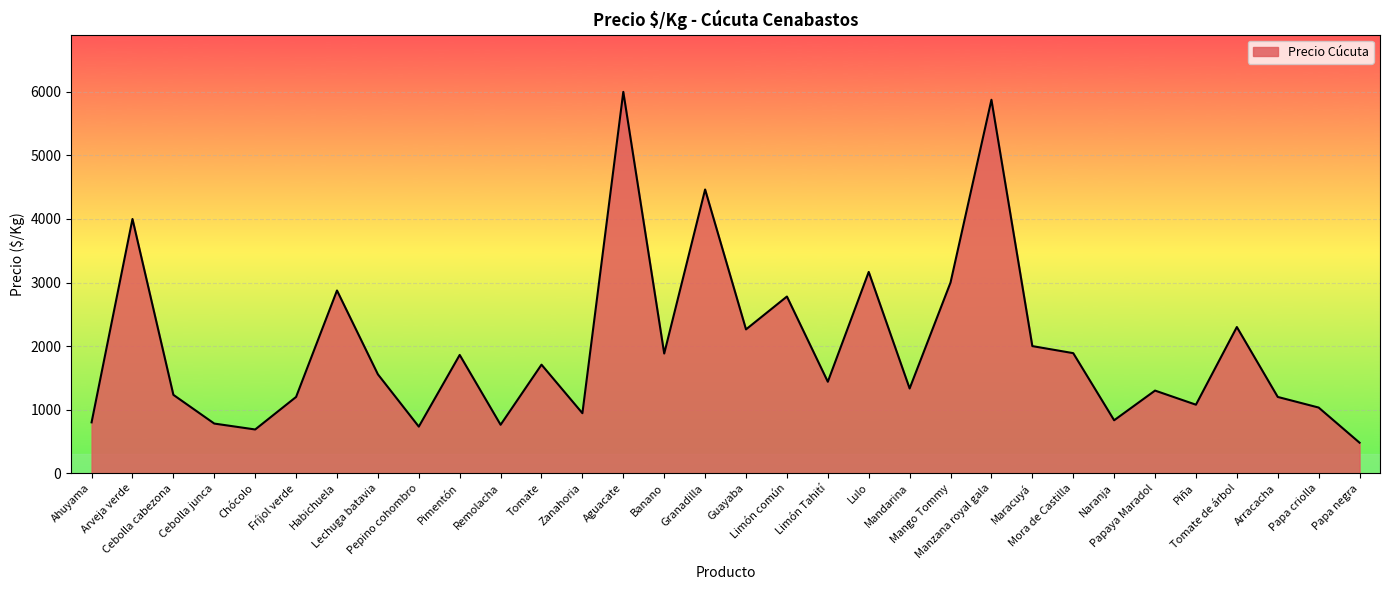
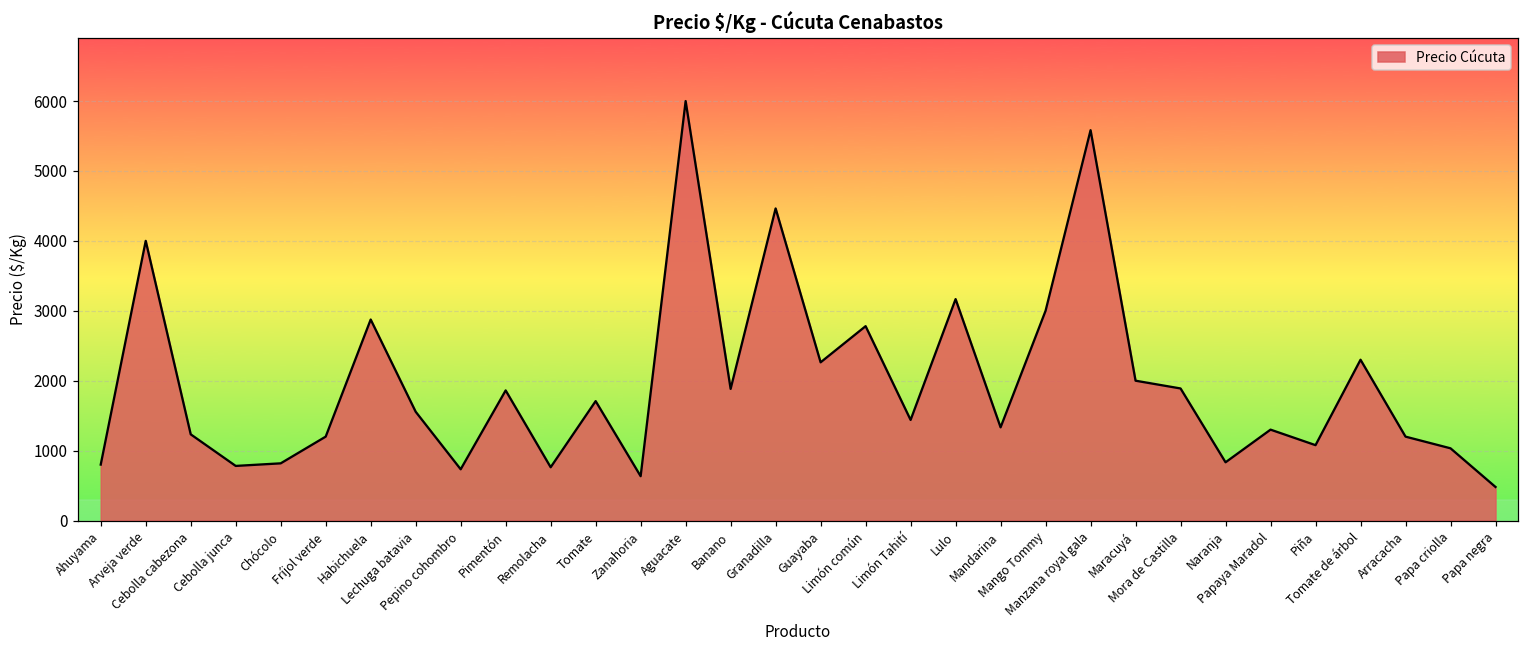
  {
    "Ahuyama": 800,
    "Arveja verde": 4000,
    "Cebolla cabezona": 1200,
    "Cebolla junca": 800,
-   "Chócolo": 700,
+   "Chócolo": 800,
    "Fríjol verde": 1200,
    "Habichuela": 2900,
    "Lechuga batavia": 1600,
    "Pepino cohombro": 700,
    "Pimentón": 1900,
    "Remolacha": 800,
    "Tomate": 1700,
-   "Zanahoria": 900,
+   "Zanahoria": 600,
    "Aguacate": 6000,
    "Banano": 1900,
    "Granadilla": 4500,
    "Guayaba": 2300,
    "Limón común": 2800,
    "Limón Tahití": 1400,
    "Lulo": 3200,
    "Mandarina": 1300,
    "Mango Tommy": 3000,
-   "Manzana royal gala": 5900,
+   "Manzana royal gala": 5600,
    "Maracuyá": 2000,
    "Mora de Castilla": 1900,
    "Naranja": 800,
    "Papaya Maradol": 1300,
    "Piña": 1100,
    "Tomate de árbol": 2300,
    "Arracacha": 1200,
    "Papa criolla": 1000,
    "Papa negra": 500
  }
